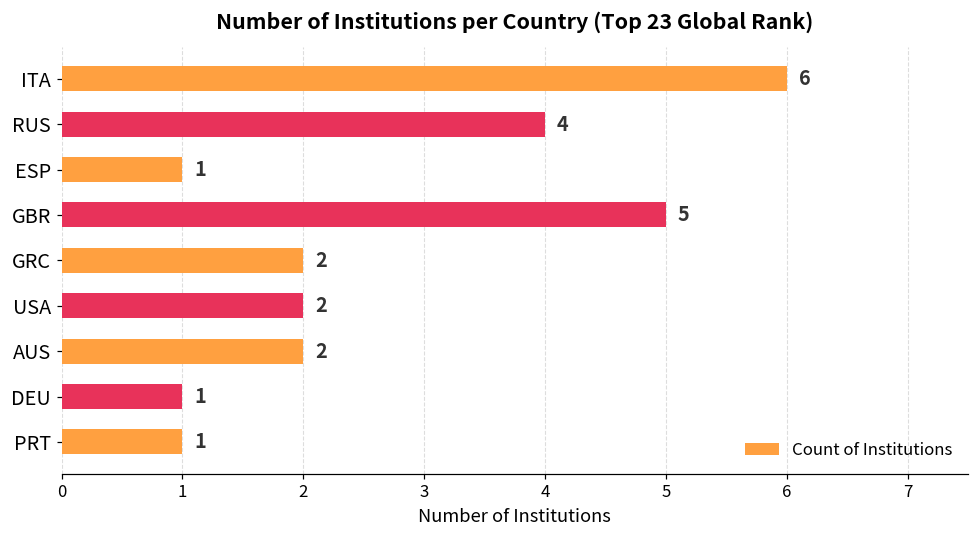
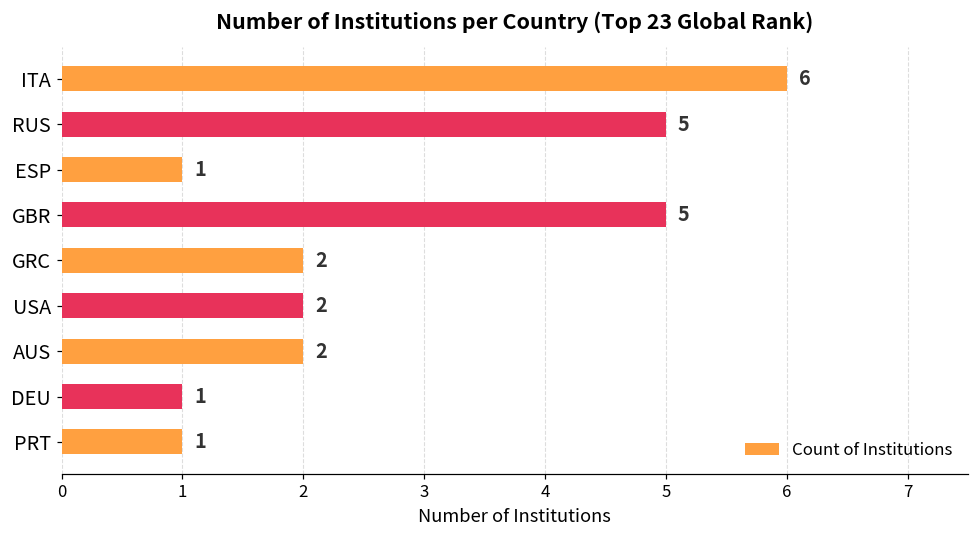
  {
    "ITA": 6,
-   "RUS": 4,
+   "RUS": 5,
    "ESP": 1,
    "GBR": 5,
    "GRC": 2,
    "USA": 2,
    "AUS": 2,
    "DEU": 1,
    "PRT": 1
  }
